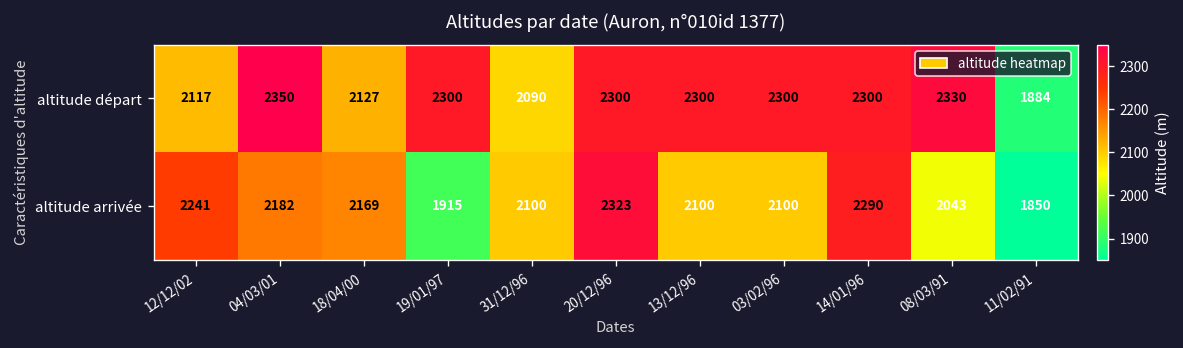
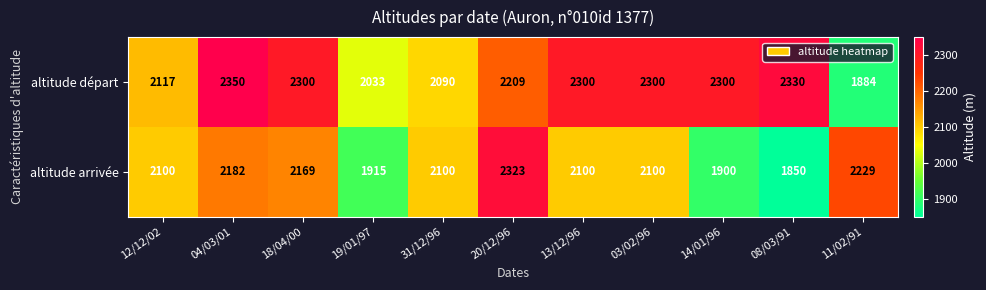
  {
    "altitude départ": {
      "12/12/02": 2117,
      "04/03/01": 2350,
-     "18/04/00": 2127,
-     "19/01/97": 2300,
+     "18/04/00": 2300,
+     "19/01/97": 2033,
      "31/12/96": 2090,
-     "20/12/96": 2300,
+     "20/12/96": 2209,
      "13/12/96": 2300,
      "03/02/96": 2300,
      "14/01/96": 2300,
      "08/03/91": 2330,
      "11/02/91": 1884
    },
    "altitude arrivée": {
-     "12/12/02": 2241,
+     "12/12/02": 2100,
      "04/03/01": 2182,
      "18/04/00": 2169,
      "19/01/97": 1915,
      "31/12/96": 2100,
      "20/12/96": 2323,
      "13/12/96": 2100,
      "03/02/96": 2100,
-     "14/01/96": 2290,
-     "08/03/91": 2043,
-     "11/02/91": 1850
+     "14/01/96": 1900,
+     "08/03/91": 1850,
+     "11/02/91": 2229
    }
  }
